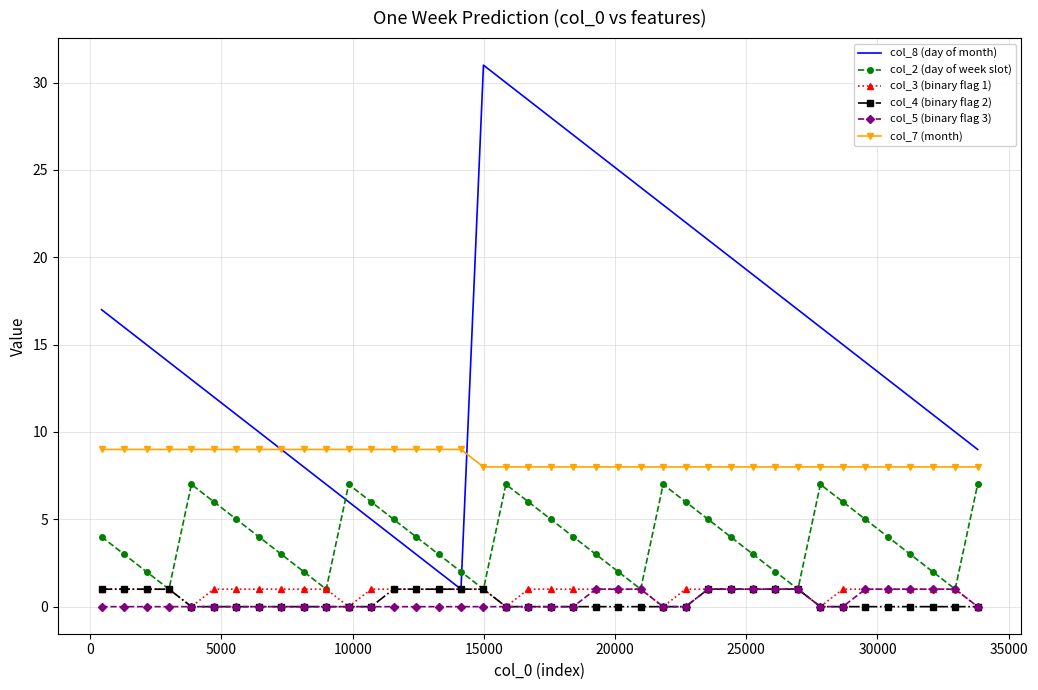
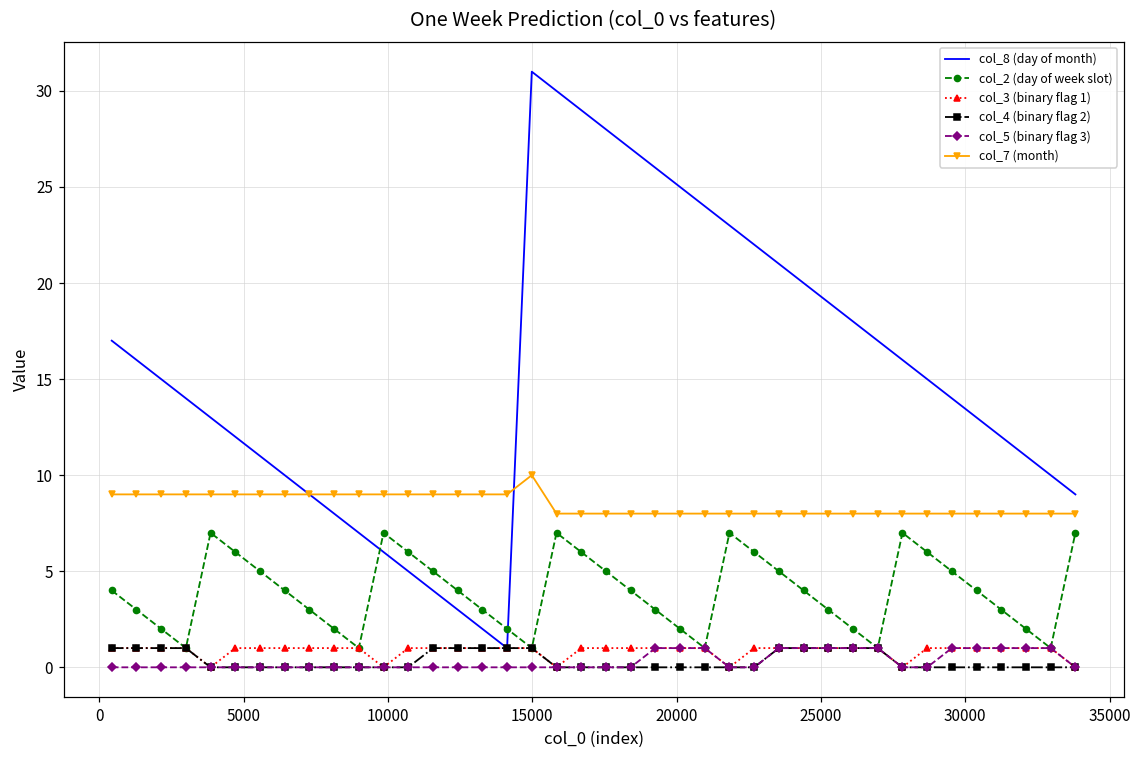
  {
    "col_8 (day of month)": {
      "15000": 31
    },
    "col_5 (binary flag 3)": {
      "15000": 0
    },
    "col_7 (month)": {
-     "15000": 8
+     "15000": 10
    }
  }
